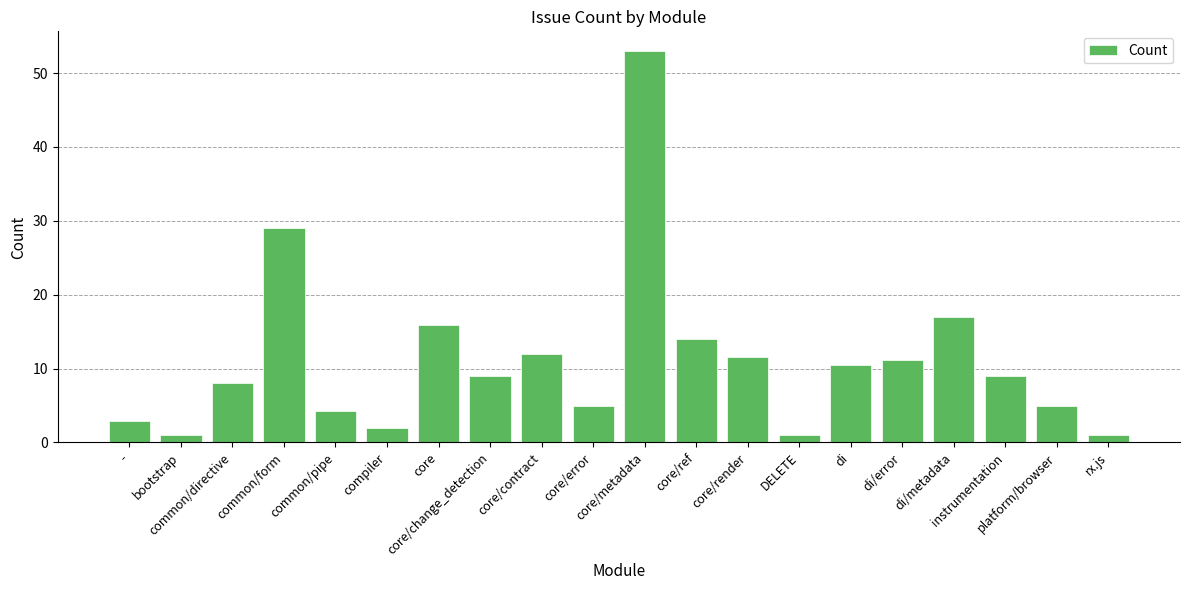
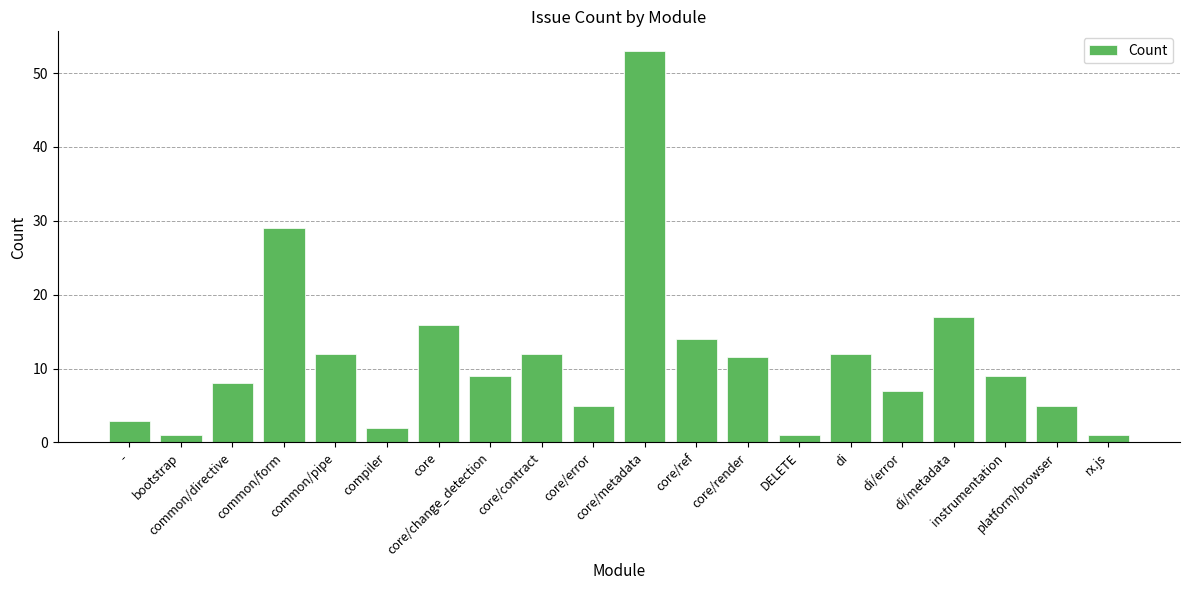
  {
    "-": 3,
    "bootstrap": 1,
    "common/directive": 8,
    "common/form": 29,
-   "common/pipe": 4,
+   "common/pipe": 12,
    "compiler": 2,
    "core": 16,
    "core/change_detection": 9,
    "core/contract": 12,
    "core/error": 5,
    "core/metadata": 53,
    "core/ref": 14,
    "core/render": 12,
    "DELETE": 1,
-   "di": 11,
-   "di/error": 11,
+   "di": 12,
+   "di/error": 7,
    "di/metadata": 17,
    "instrumentation": 9,
    "platform/browser": 5,
    "rx.js": 1
  }
